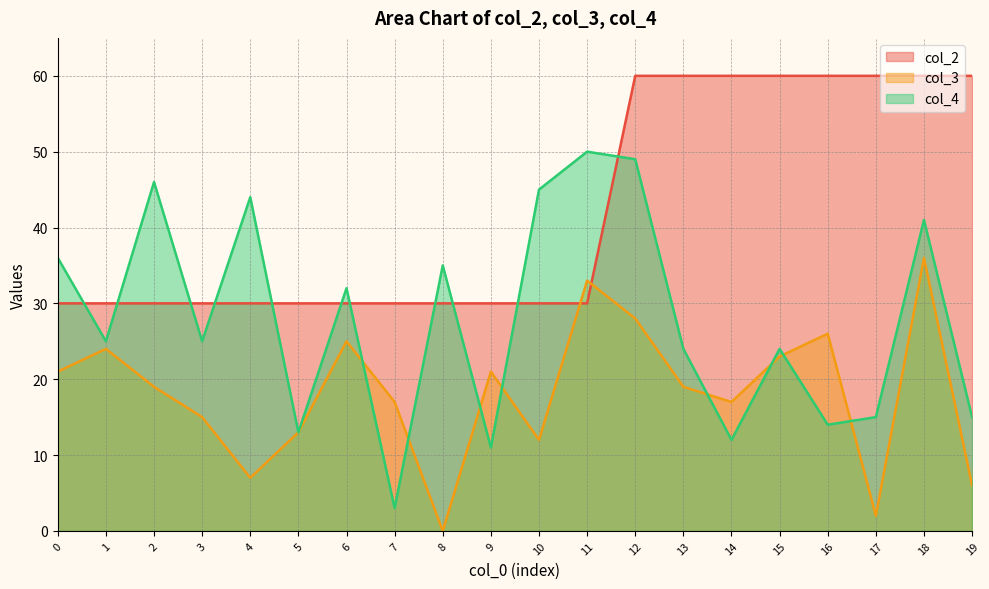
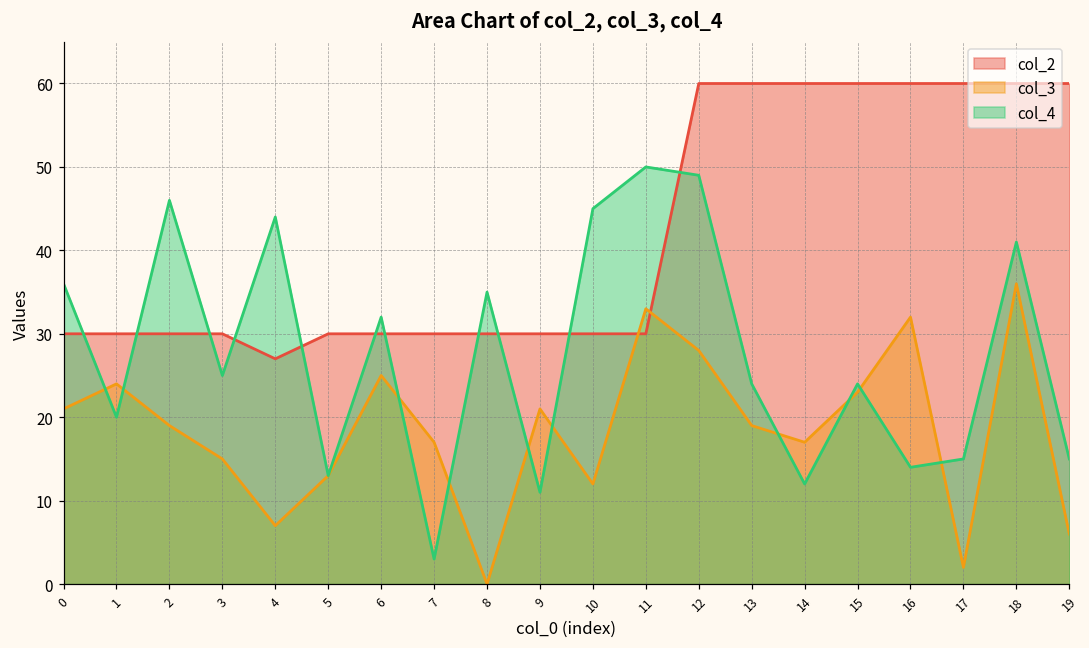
  {
    "col_2": {
      "0": 30,
      "1": 30,
      "2": 30,
      "3": 30,
-     "4": 30,
+     "4": 27,
      "5": 30,
      "6": 30,
      "7": 30,
      "8": 30,
      "9": 30,
      "10": 30,
      "11": 30,
      "12": 60,
      "13": 60,
      "14": 60,
      "15": 60,
      "16": 60,
      "17": 60,
      "19": 60
    },
    "col_3": {
      "0": 21,
      "1": 24,
      "2": 19,
      "3": 15,
      "4": 7,
      "6": 25,
      "7": 17,
      "8": 0,
      "9": 21,
      "10": 12,
      "11": 33,
      "12": 28,
      "13": 19,
      "14": 17,
      "15": 23,
-     "16": 26,
+     "16": 32,
      "17": 2,
      "18": 36,
      "19": 6
    },
    "col_4": {
      "0": 36,
-     "1": 25,
+     "1": 20,
      "2": 46,
      "3": 25,
      "4": 44,
      "6": 32,
      "7": 3,
      "8": 35,
      "9": 11,
      "10": 45,
      "11": 50,
      "12": 49,
      "13": 24,
      "14": 12,
      "15": 24,
      "16": 14,
      "17": 15,
      "18": 41,
      "19": 15
    }
  }
